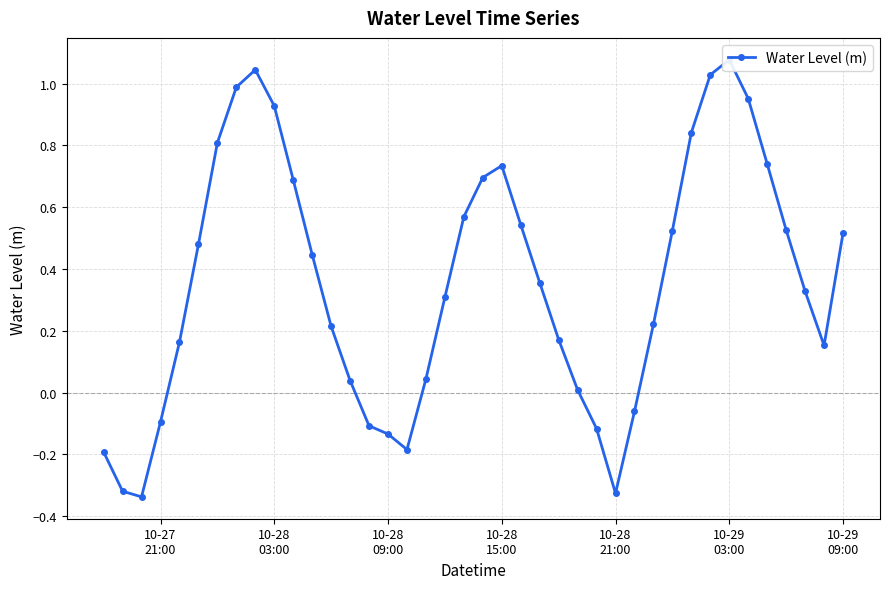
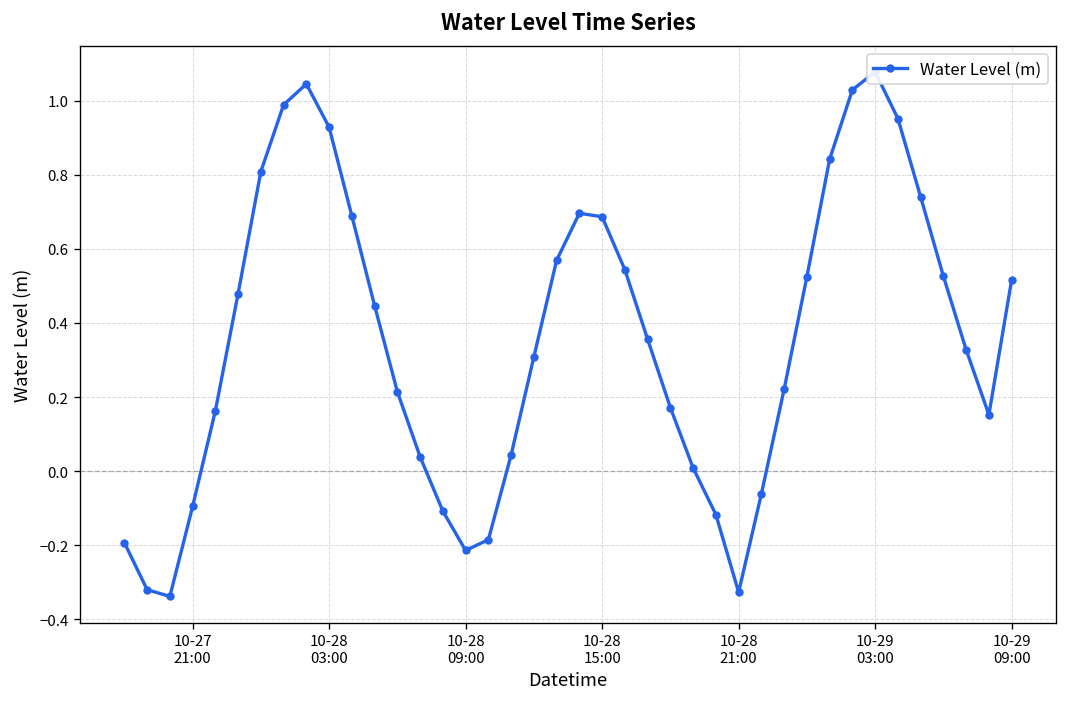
  {
    "10-27 21:00": -0.10,
    "10-28 03:00": 0.93,
-   "10-28 09:00": -0.13,
-   "10-28 15:00": 0.73,
+   "10-28 09:00": -0.21,
+   "10-28 15:00": 0.69,
    "10-28 21:00": -0.33,
    "10-29 09:00": 0.52
  }
